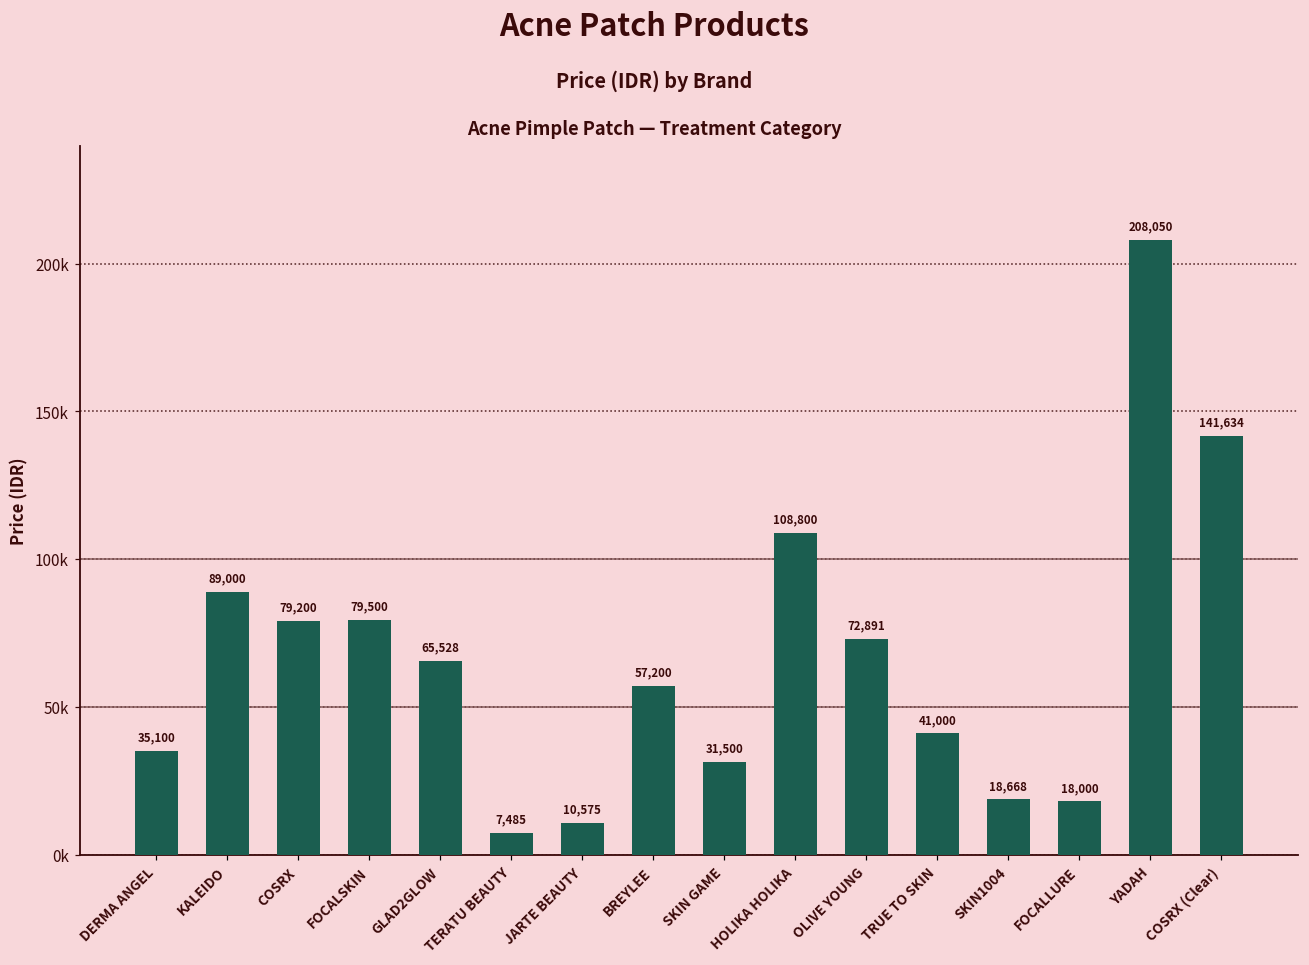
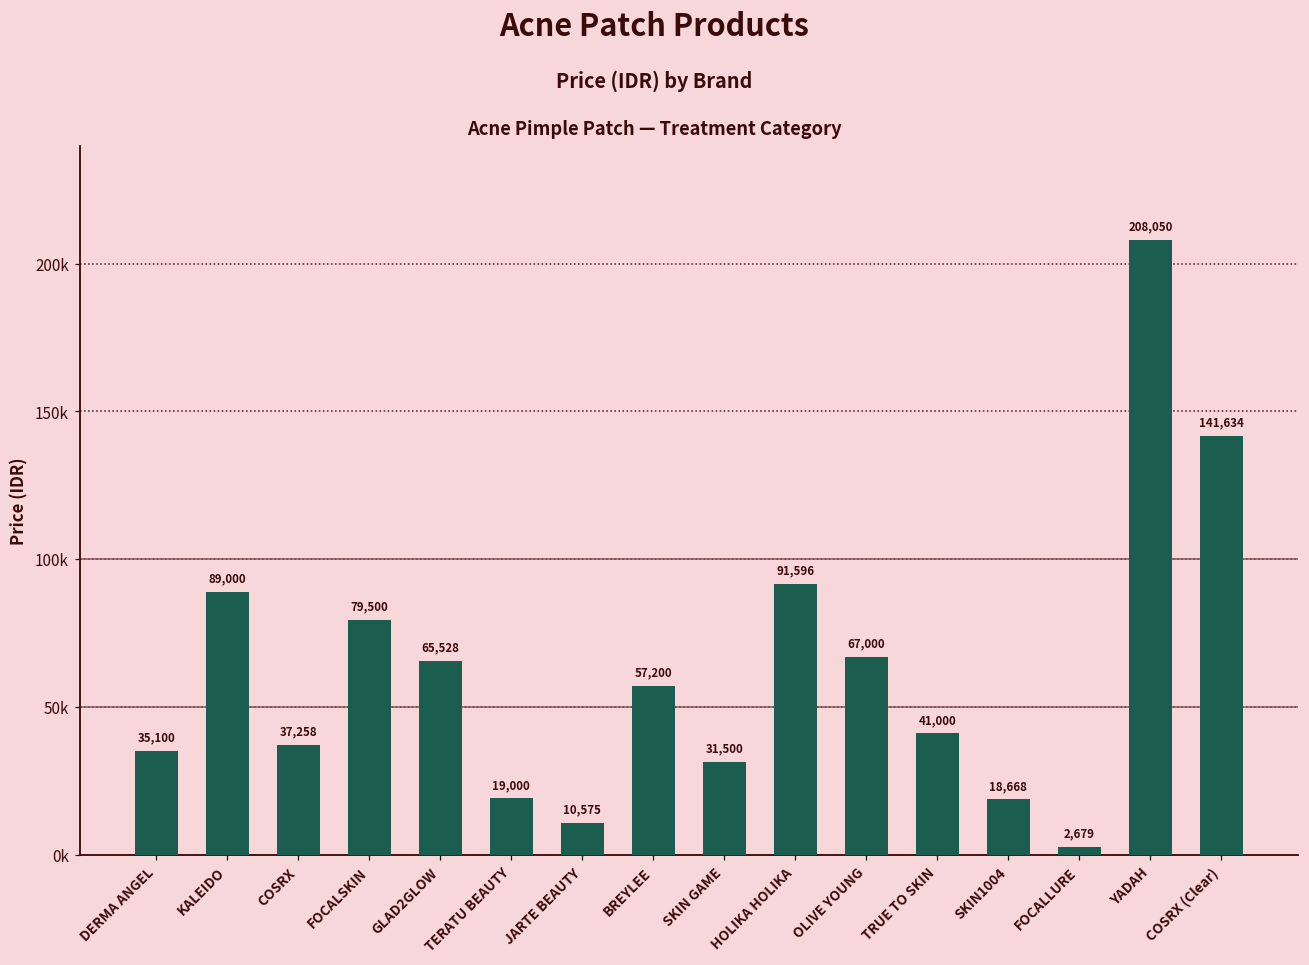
  {
    "DERMA ANGEL": "35,100",
    "KALEIDO": "89,000",
-   "COSRX": "79,200",
+   "COSRX": "37,258",
    "FOCALSKIN": "79,500",
    "GLAD2GLOW": "65,528",
-   "TERATU BEAUTY": "7,485",
+   "TERATU BEAUTY": "19,000",
    "JARTE BEAUTY": "10,575",
    "BREYLEE": "57,200",
    "SKIN GAME": "31,500",
-   "HOLIKA HOLIKA": "108,800",
-   "OLIVE YOUNG": "72,891",
+   "HOLIKA HOLIKA": "91,596",
+   "OLIVE YOUNG": "67,000",
    "TRUE TO SKIN": "41,000",
    "SKIN1004": "18,668",
-   "FOCALLURE": "18,000",
+   "FOCALLURE": "2,679",
    "YADAH": "208,050",
    "COSRX (Clear)": "141,634"
  }
